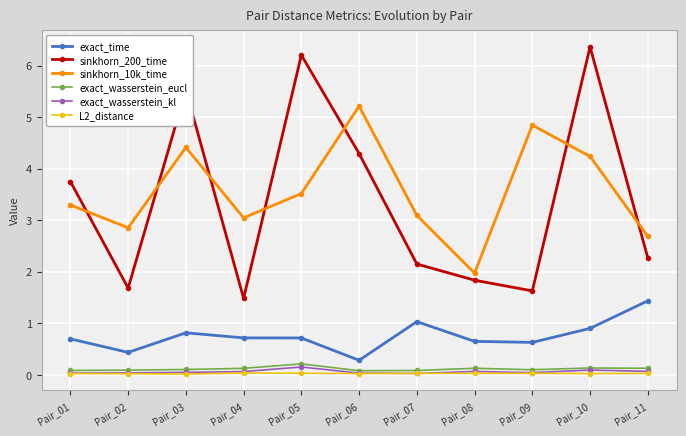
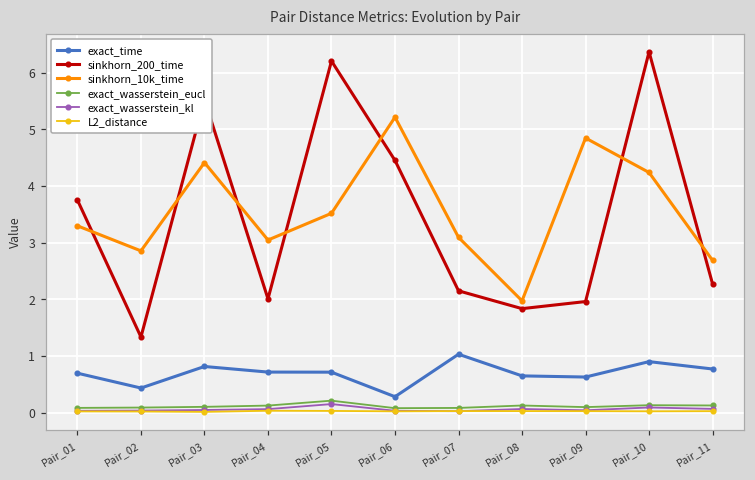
  {
    "exact_time": {
      "Pair_01": 0.7,
      "Pair_02": 0.4,
      "Pair_03": 0.8,
      "Pair_04": 0.7,
      "Pair_05": 0.7,
      "Pair_06": 0.3,
      "Pair_07": 1.0,
      "Pair_08": 0.7,
      "Pair_09": 0.6,
      "Pair_10": 0.9,
-     "Pair_11": 1.4
+     "Pair_11": 0.8
    },
    "sinkhorn_200_time": {
      "Pair_01": 3.8,
-     "Pair_02": 1.7,
-     "Pair_04": 1.5,
+     "Pair_02": 1.3,
+     "Pair_04": 2.0,
      "Pair_05": 6.2,
-     "Pair_06": 4.3,
+     "Pair_06": 4.5,
      "Pair_07": 2.2,
      "Pair_08": 1.8,
-     "Pair_09": 1.6,
+     "Pair_09": 2.0,
      "Pair_10": 6.4,
      "Pair_11": 2.3
    },
    "exact_wasserstein_eucl": {
      "Pair_01": 0.1,
      "Pair_02": 0.1,
      "Pair_03": 0.1,
      "Pair_04": 0.1,
      "Pair_05": 0.2,
      "Pair_07": 0.1,
      "Pair_08": 0.1,
      "Pair_09": 0.1,
      "Pair_11": 0.1
    },
    "exact_wasserstein_kl": {
      "Pair_05": 0.2
    }
  }
